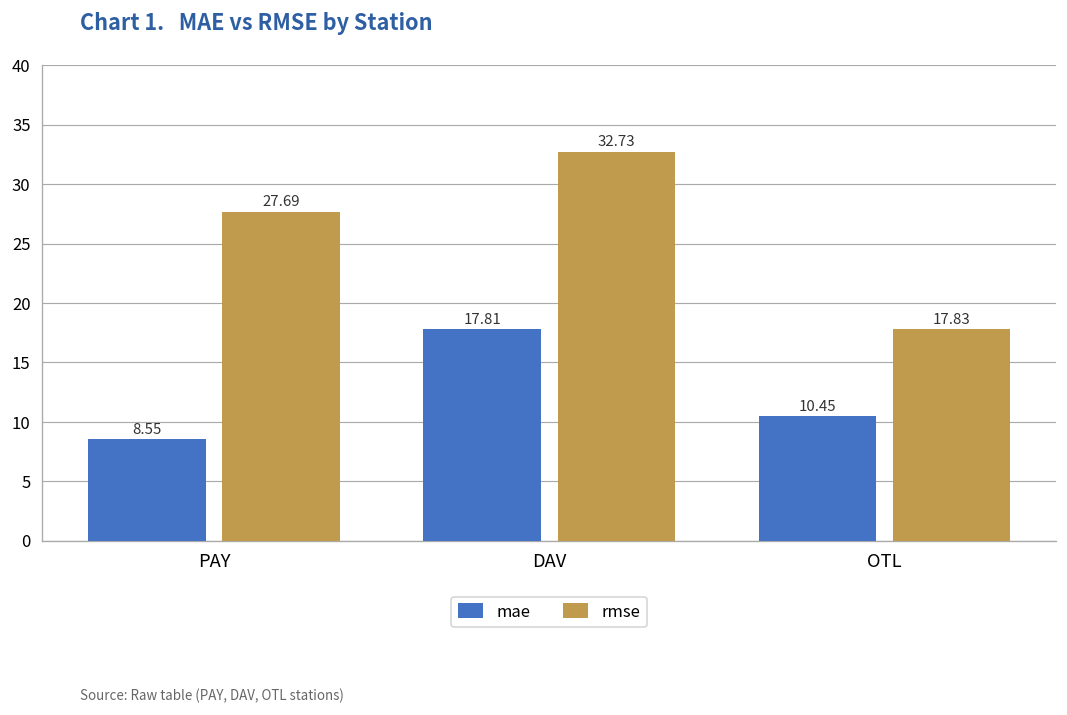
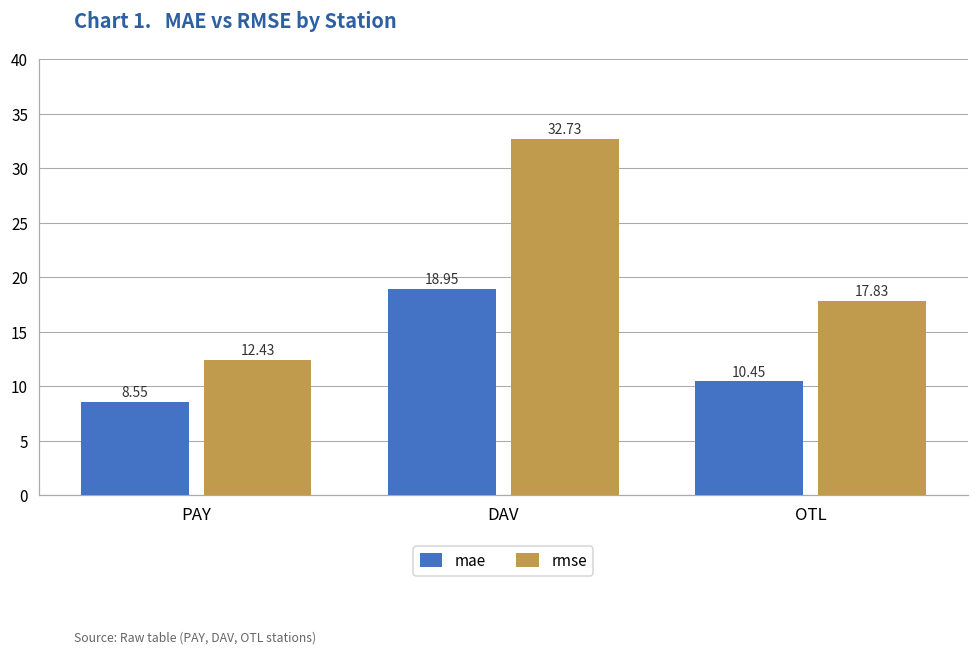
  {
    "mae": {
      "PAY": 8.55,
-     "DAV": 17.81,
+     "DAV": 18.95,
      "OTL": 10.45
    },
    "rmse": {
-     "PAY": 27.69,
+     "PAY": 12.43,
      "DAV": 32.73,
      "OTL": 17.83
    }
  }
